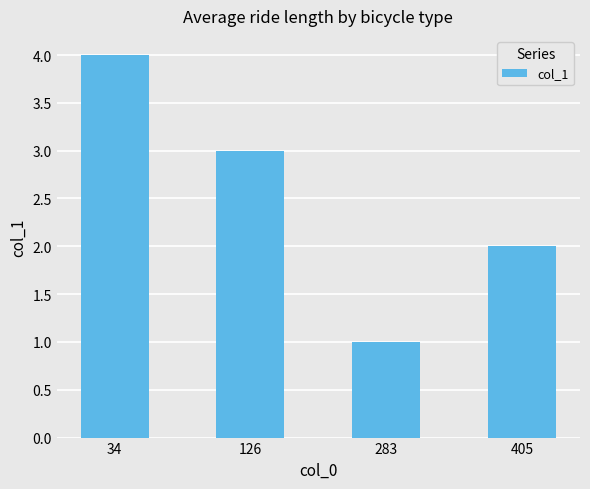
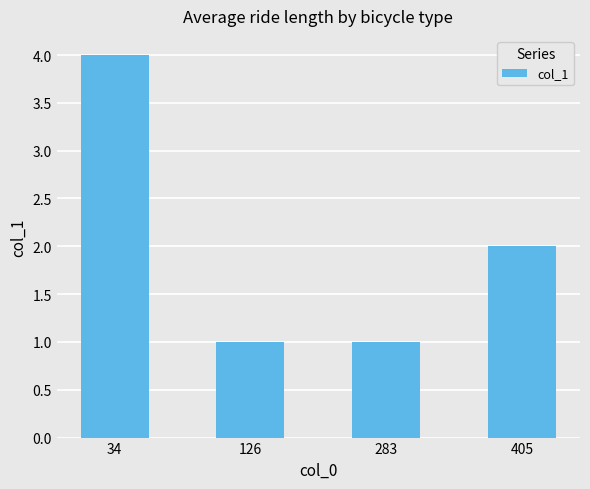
  {
    "34": 4,
-   "126": 3,
+   "126": 1,
    "283": 1,
    "405": 2
  }
